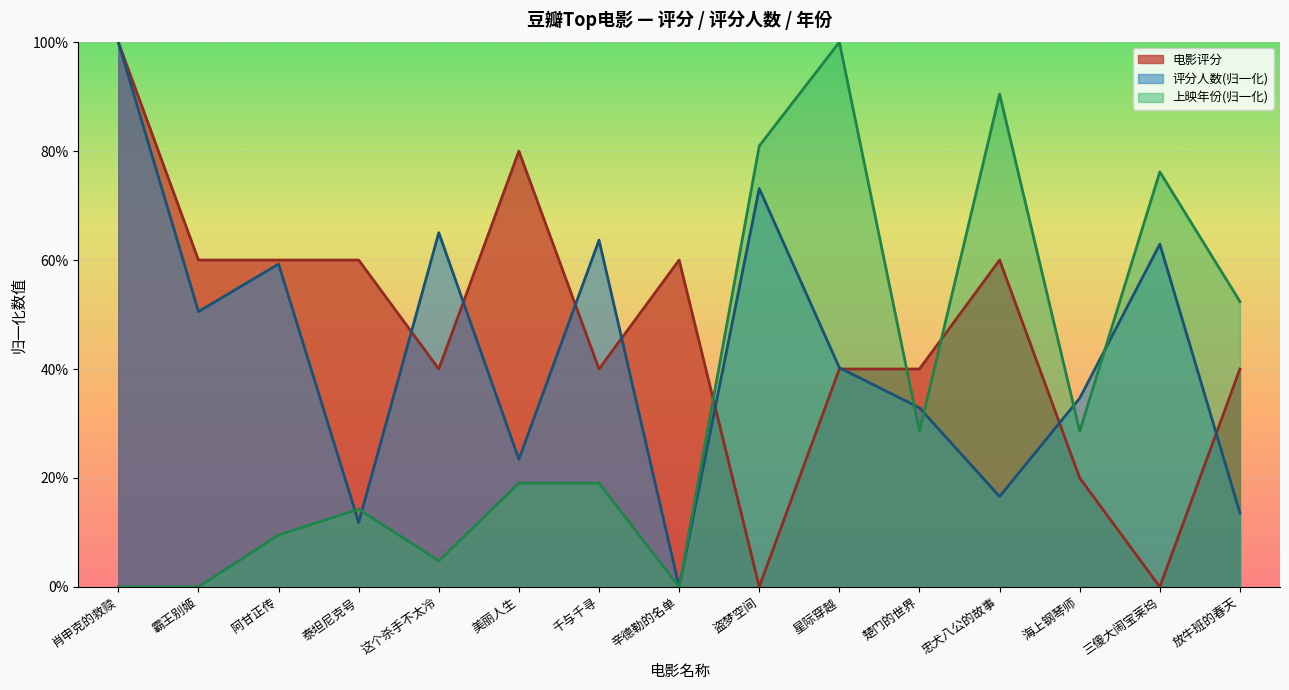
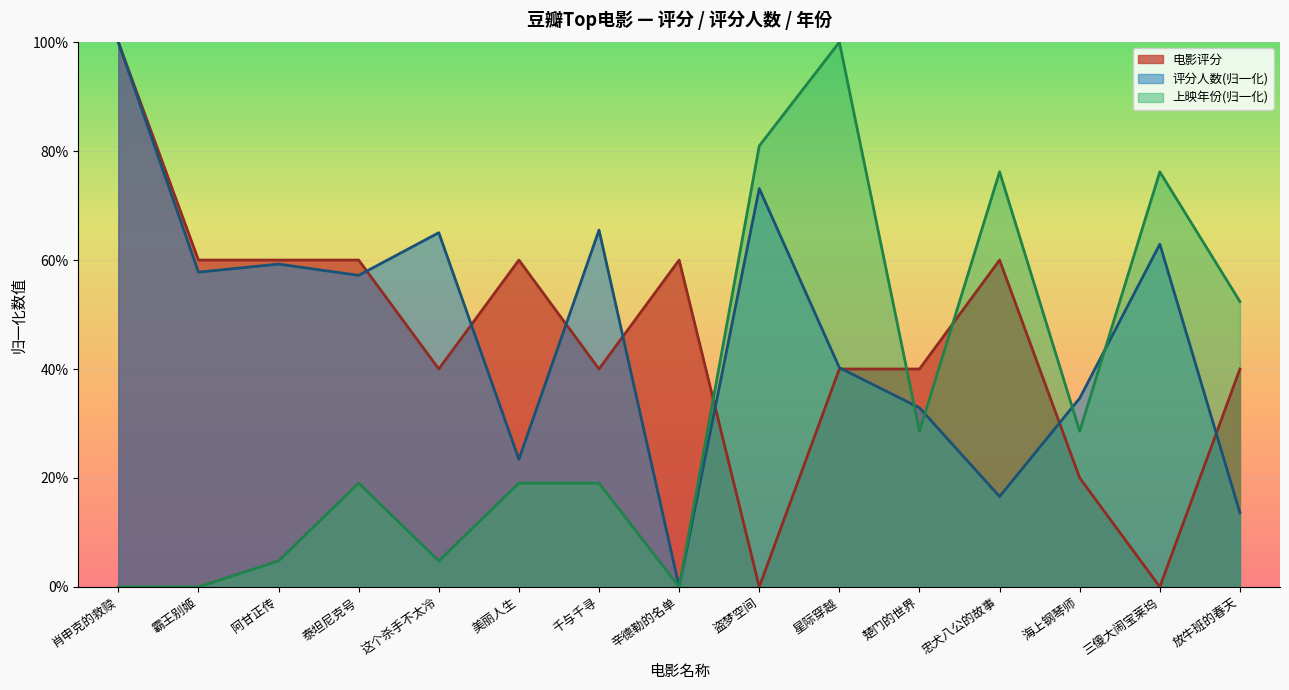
  {
    "电影评分": {
      "霸王别姬": "60%",
      "阿甘正传": "60%",
      "泰坦尼克号": "60%",
      "这个杀手不太冷": "40%",
-     "美丽人生": "80%",
+     "美丽人生": "60%",
      "千与千寻": "40%",
      "辛德勒的名单": "60%",
      "盗梦空间": "0%",
      "楚门的世界": "40%",
      "忠犬八公的故事": "60%",
      "海上钢琴师": "20%",
      "三傻大闹宝莱坞": "0%",
      "放牛班的春天": "40%"
    },
    "评分人数(归一化)": {
-     "霸王别姬": "51%",
+     "霸王别姬": "58%",
      "阿甘正传": "59%",
-     "泰坦尼克号": "12%",
+     "泰坦尼克号": "57%",
      "这个杀手不太冷": "65%",
      "美丽人生": "23%",
-     "千与千寻": "64%",
+     "千与千寻": "66%",
      "盗梦空间": "73%",
      "楚门的世界": "33%",
      "忠犬八公的故事": "17%",
      "海上钢琴师": "35%",
      "三傻大闹宝莱坞": "63%",
      "放牛班的春天": "14%"
    },
    "上映年份(归一化)": {
      "肖申克的救赎": "0%",
      "霸王别姬": "0%",
-     "阿甘正传": "10%",
-     "泰坦尼克号": "14%",
+     "阿甘正传": "5%",
+     "泰坦尼克号": "19%",
      "这个杀手不太冷": "5%",
      "美丽人生": "19%",
      "千与千寻": "19%",
      "盗梦空间": "81%",
      "星际穿越": "100%",
      "楚门的世界": "29%",
-     "忠犬八公的故事": "90%",
+     "忠犬八公的故事": "76%",
      "海上钢琴师": "29%",
      "三傻大闹宝莱坞": "76%",
      "放牛班的春天": "52%"
    }
  }
